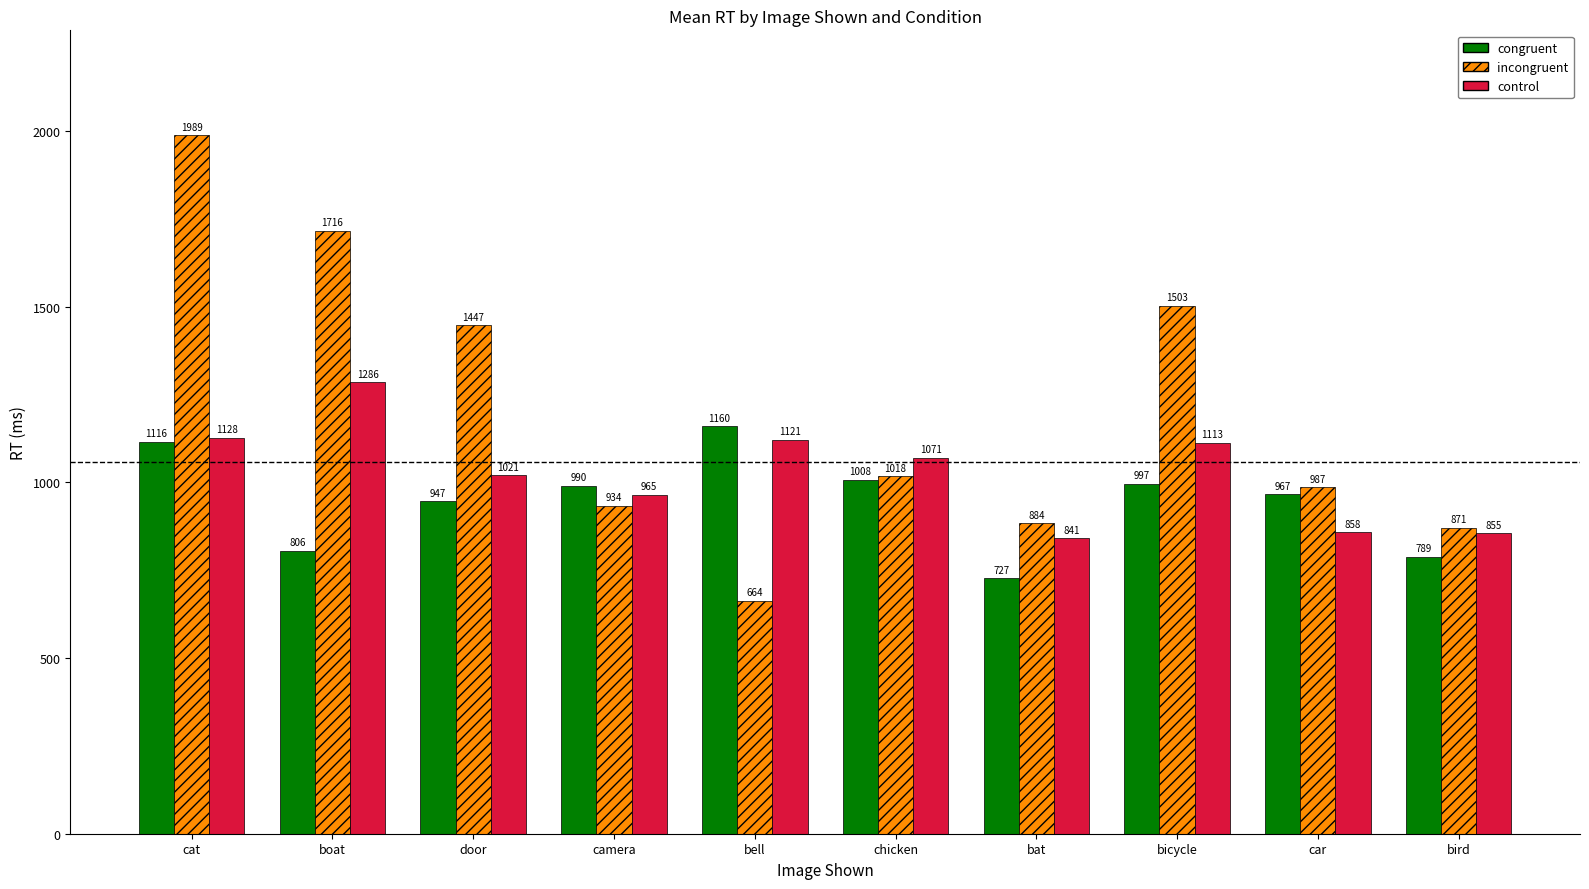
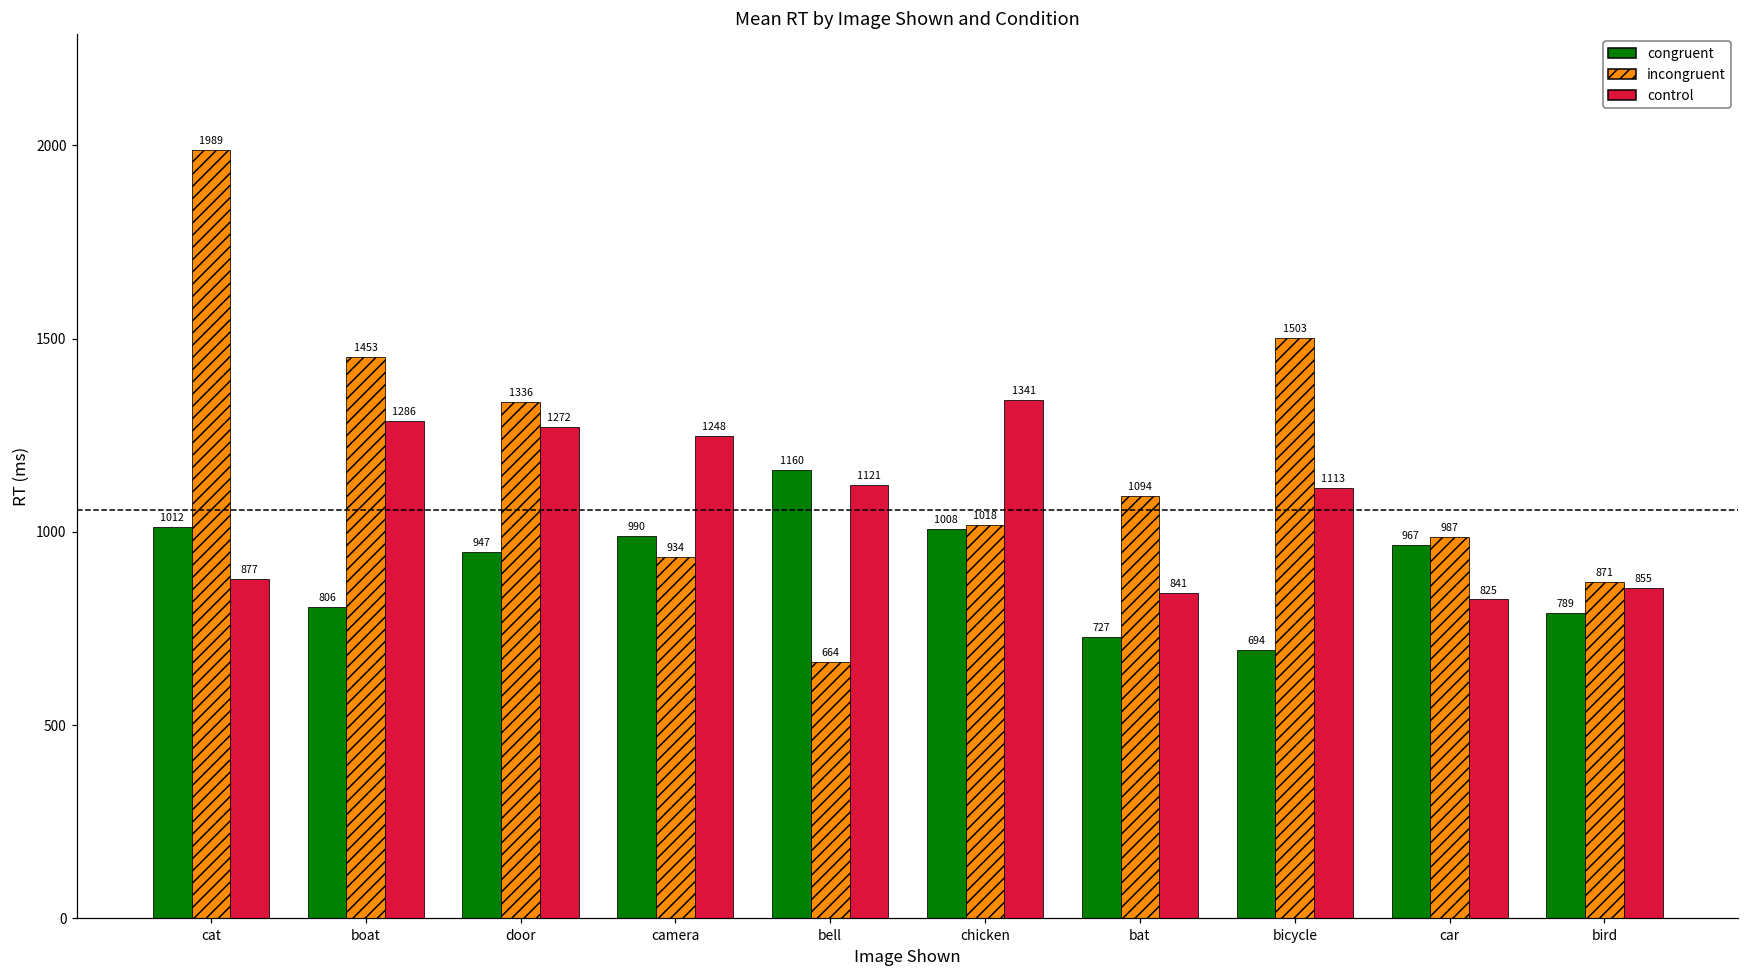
  {
    "congruent": {
-     "cat": 1116,
+     "cat": 1012,
      "boat": 806,
      "door": 947,
      "camera": 990,
      "bell": 1160,
      "chicken": 1008,
      "bat": 727,
-     "bicycle": 997,
+     "bicycle": 694,
      "car": 967,
      "bird": 789
    },
    "incongruent": {
      "cat": 1989,
-     "boat": 1716,
-     "door": 1447,
+     "boat": 1453,
+     "door": 1336,
      "camera": 934,
      "bell": 664,
      "chicken": 1018,
-     "bat": 884,
+     "bat": 1094,
      "bicycle": 1503,
      "car": 987,
      "bird": 871
    },
    "control": {
-     "cat": 1128,
+     "cat": 877,
      "boat": 1286,
-     "door": 1021,
-     "camera": 965,
+     "door": 1272,
+     "camera": 1248,
      "bell": 1121,
-     "chicken": 1071,
+     "chicken": 1341,
      "bat": 841,
      "bicycle": 1113,
-     "car": 858,
+     "car": 825,
      "bird": 855
    }
  }
